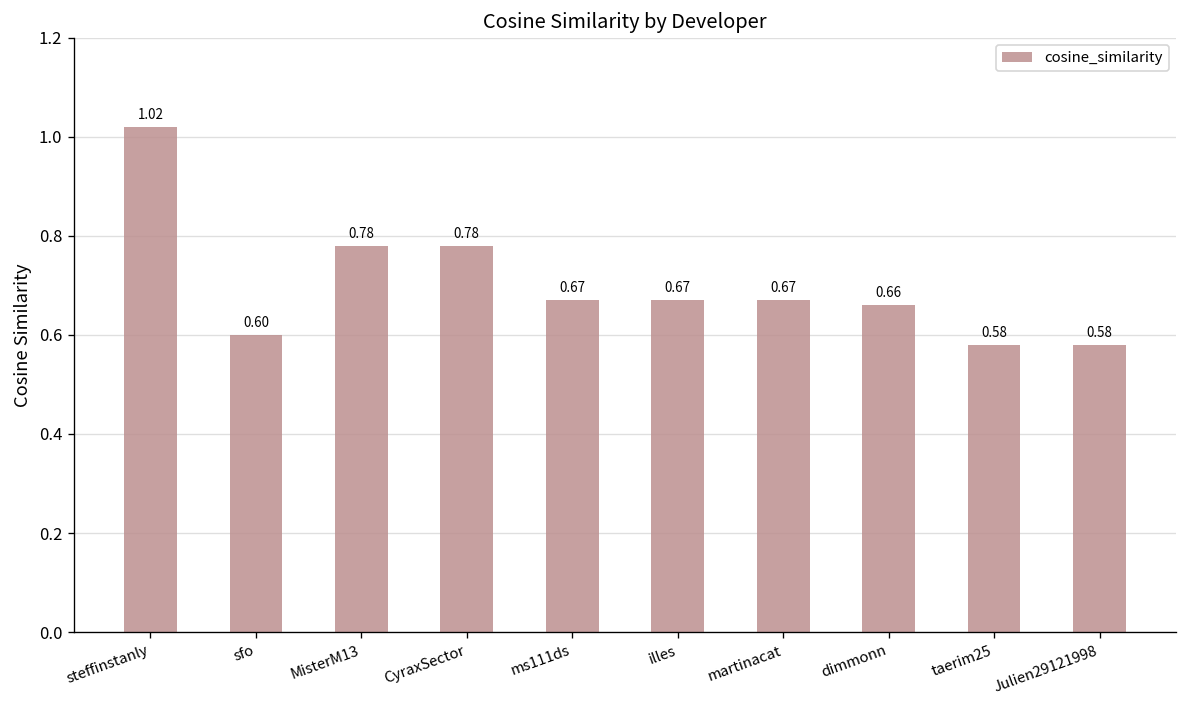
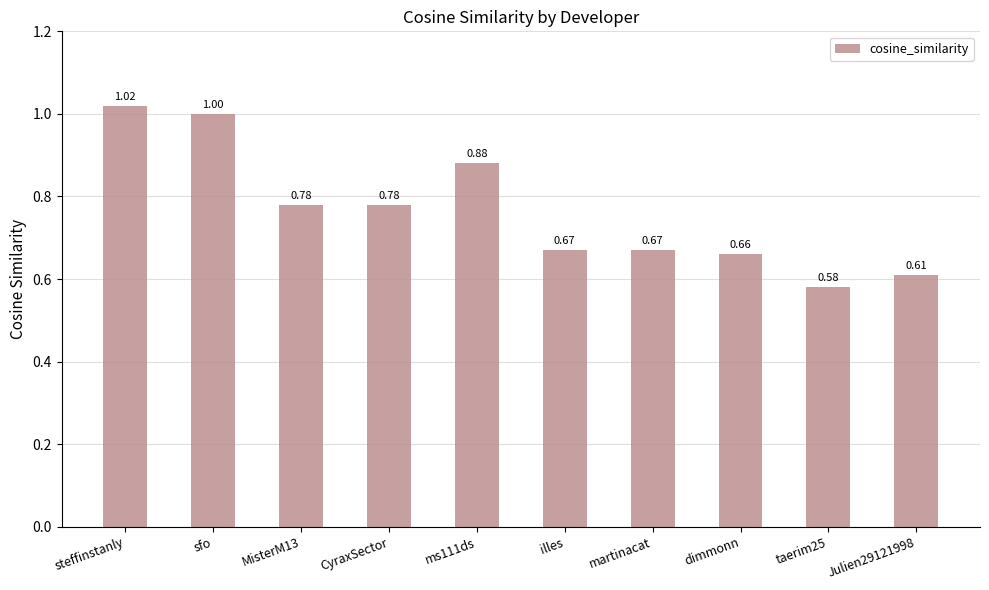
  {
    "steffinstanly": 1.02,
-   "sfo": 0.60,
+   "sfo": 1.00,
    "MisterM13": 0.78,
    "CyraxSector": 0.78,
-   "ms111ds": 0.67,
+   "ms111ds": 0.88,
    "illes": 0.67,
    "martinacat": 0.67,
    "dimmonn": 0.66,
    "taerim25": 0.58,
-   "Julien29121998": 0.58
+   "Julien29121998": 0.61
  }
